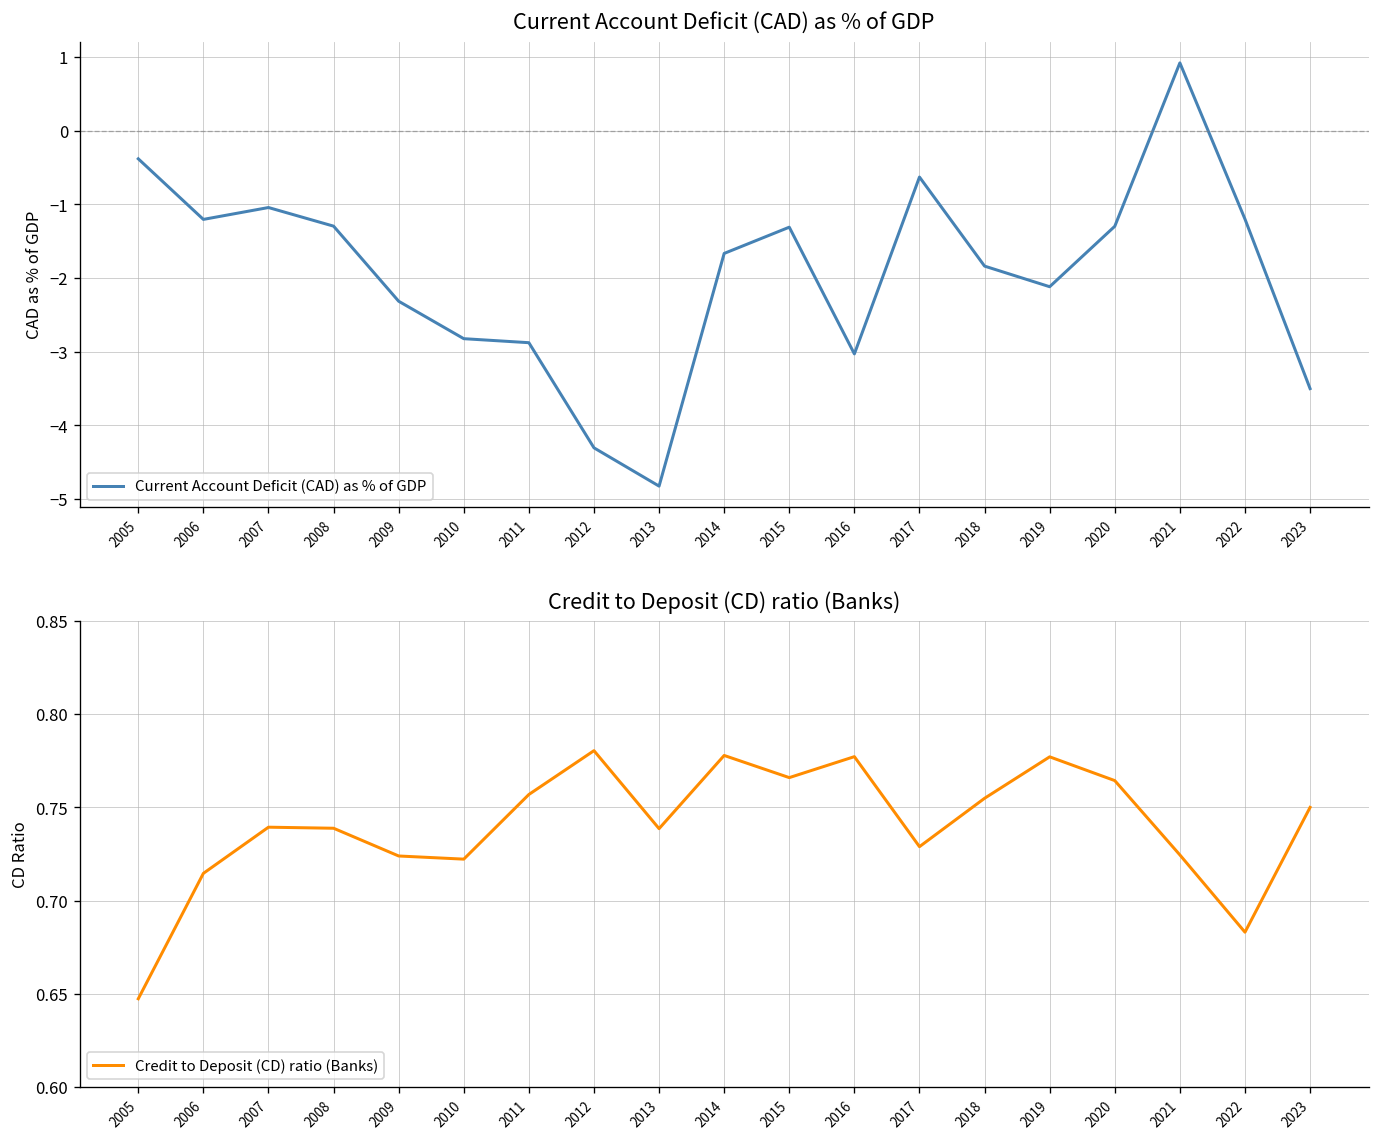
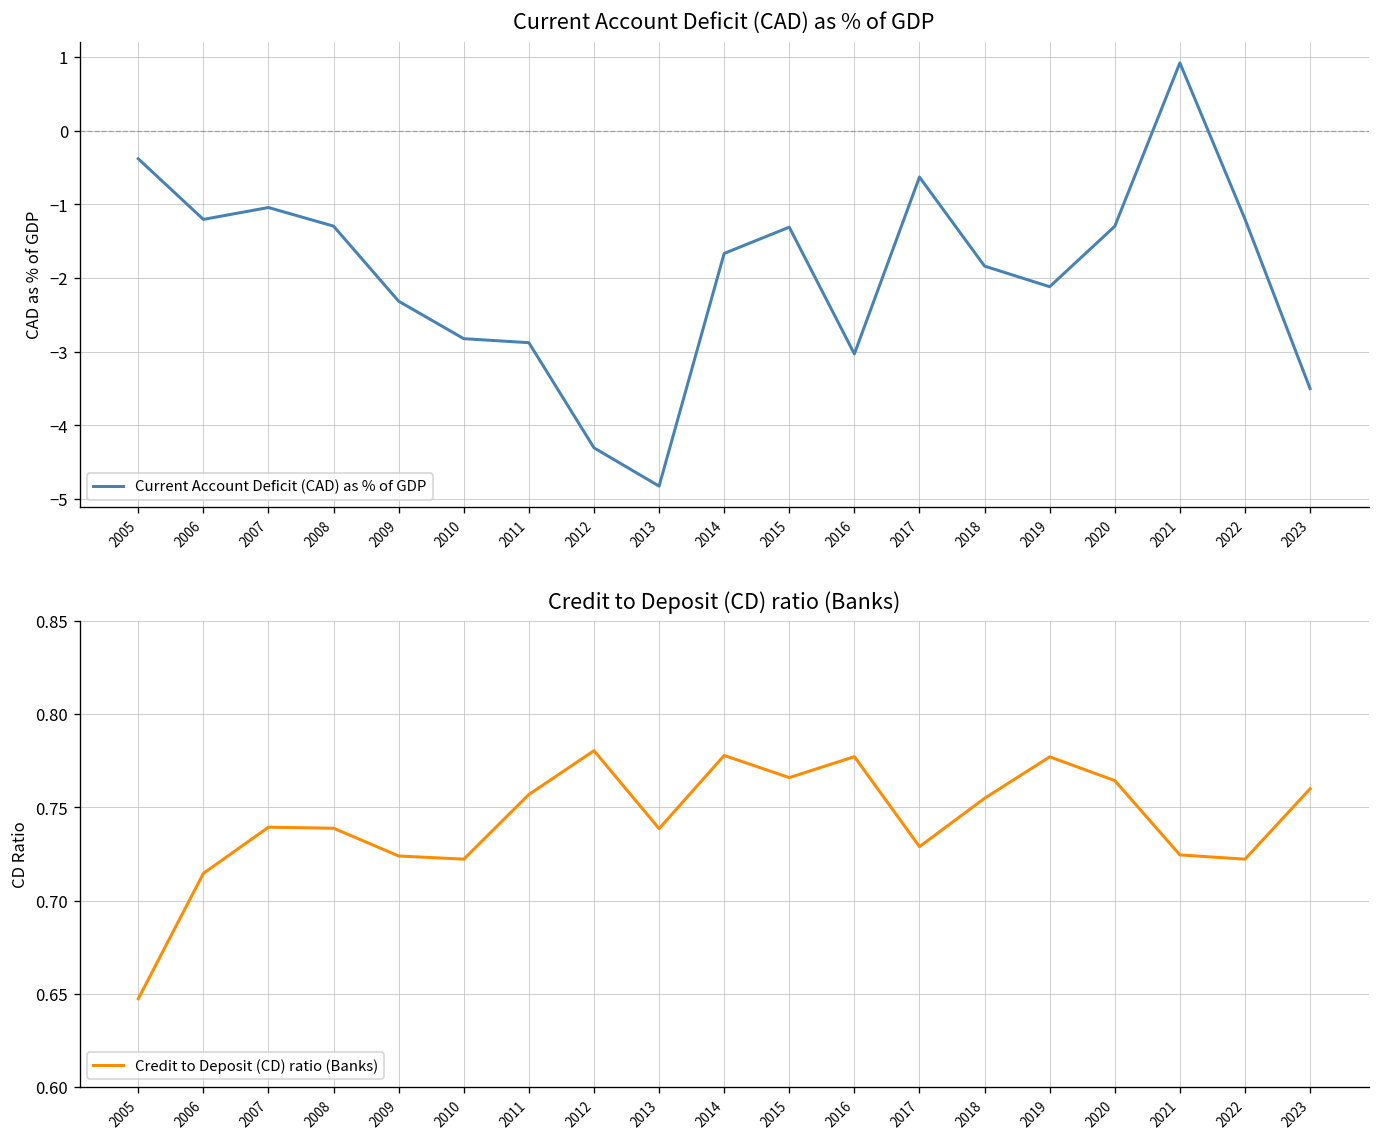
  {
    "Current Account Deficit (CAD) as % of GDP": {
      "2005": -0.4,
      "2006": -1.2,
      "2007": -1.0,
      "2008": -1.3,
      "2009": -2.3,
      "2010": -2.8,
      "2011": -2.9,
      "2012": -4.3,
      "2013": -4.8,
      "2014": -1.7,
      "2015": -1.3,
      "2016": -3.0,
      "2017": -0.6,
      "2018": -1.8,
      "2019": -2.1,
      "2020": -1.3,
      "2021": 0.9,
      "2022": -1.2,
      "2023": -3.5
    },
    "Credit to Deposit (CD) ratio (Banks)": {
      "2005": 0.647,
      "2006": 0.715,
      "2007": 0.739,
      "2008": 0.739,
      "2009": 0.724,
      "2010": 0.722,
      "2011": 0.757,
      "2012": 0.780,
      "2013": 0.739,
      "2014": 0.778,
      "2015": 0.766,
      "2016": 0.777,
      "2017": 0.729,
      "2018": 0.755,
      "2019": 0.777,
      "2020": 0.764,
      "2021": 0.724,
-     "2022": 0.683,
-     "2023": 0.75
+     "2022": 0.722,
+     "2023": 0.76
    }
  }
